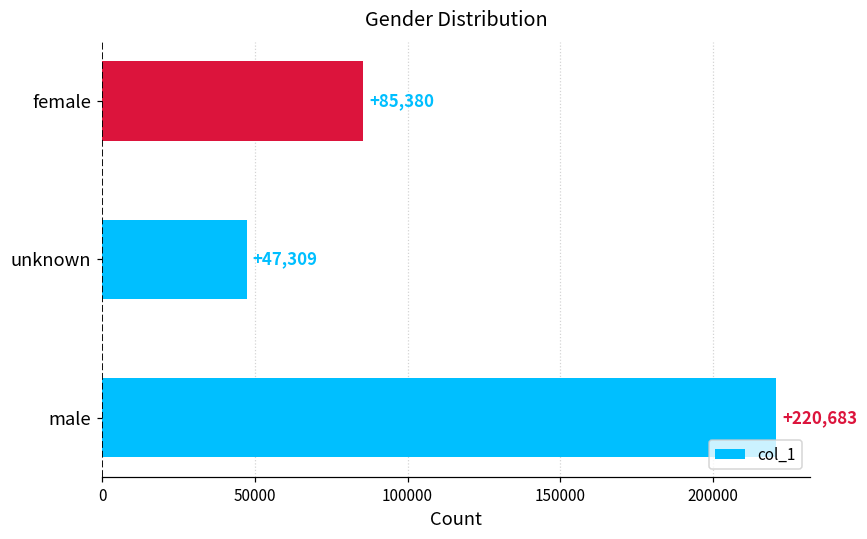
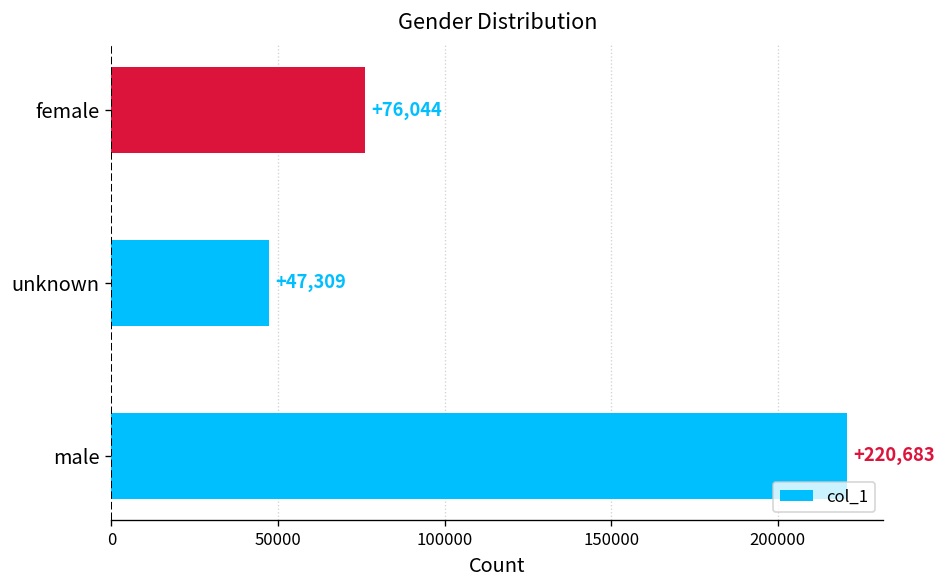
  {
-   "female": "+85,380",
+   "female": "+76,044",
    "unknown": "+47,309",
    "male": "+220,683"
  }
